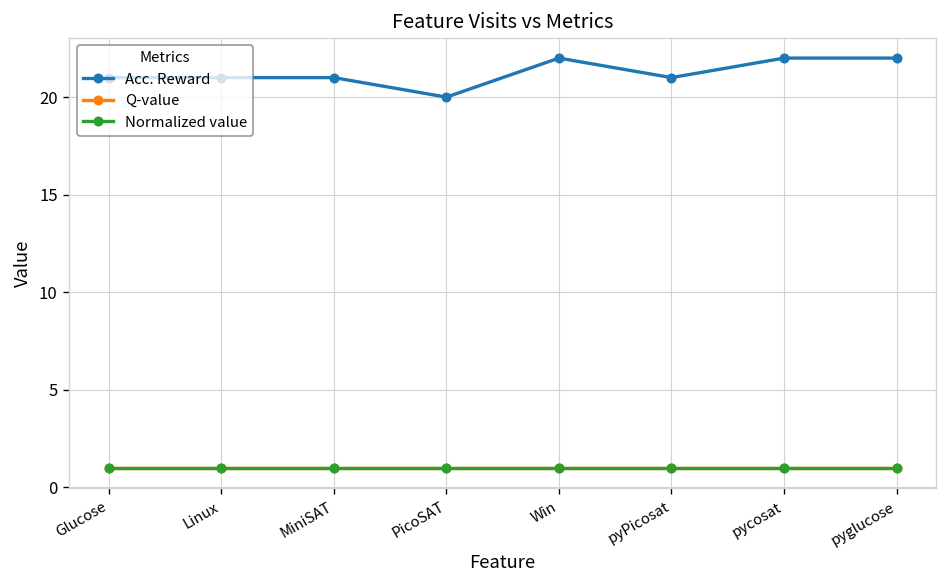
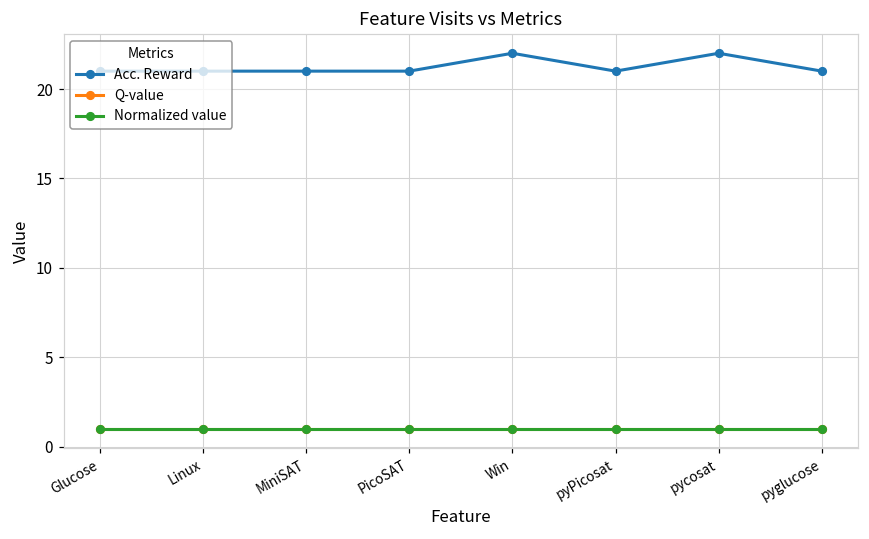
  {
    "Acc. Reward": {
      "MiniSAT": 21,
-     "PicoSAT": 20,
+     "PicoSAT": 21,
      "Win": 22,
      "pyPicosat": 21,
      "pycosat": 22,
-     "pyglucose": 22
+     "pyglucose": 21
    },
    "Normalized value": {
      "Glucose": 1,
      "Linux": 1,
      "MiniSAT": 1,
      "PicoSAT": 1,
      "Win": 1,
      "pyPicosat": 1,
      "pycosat": 1,
      "pyglucose": 1
    }
  }
